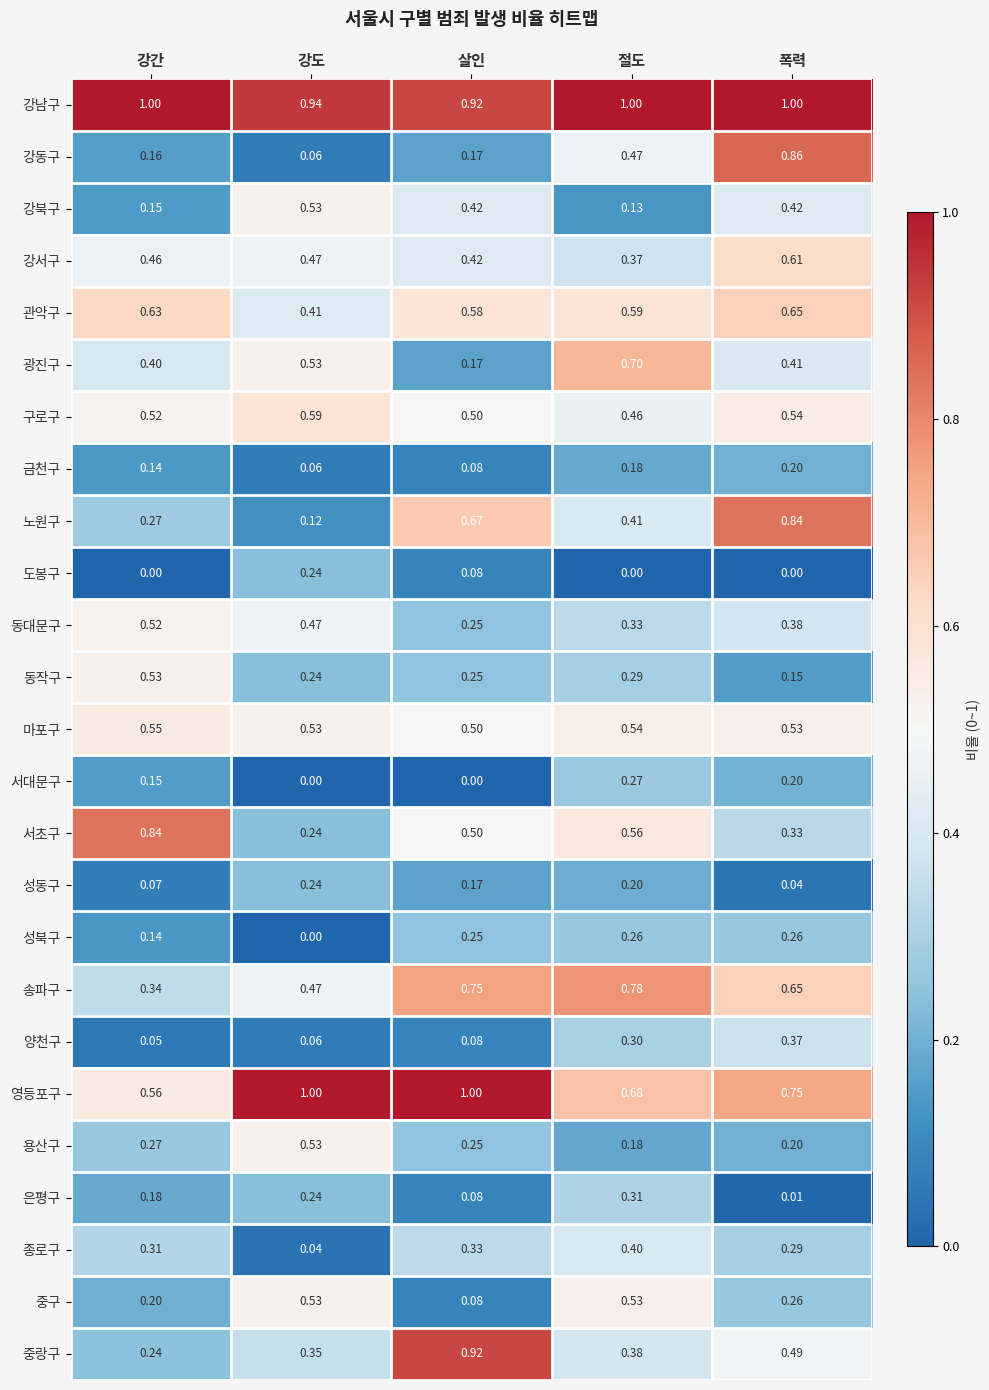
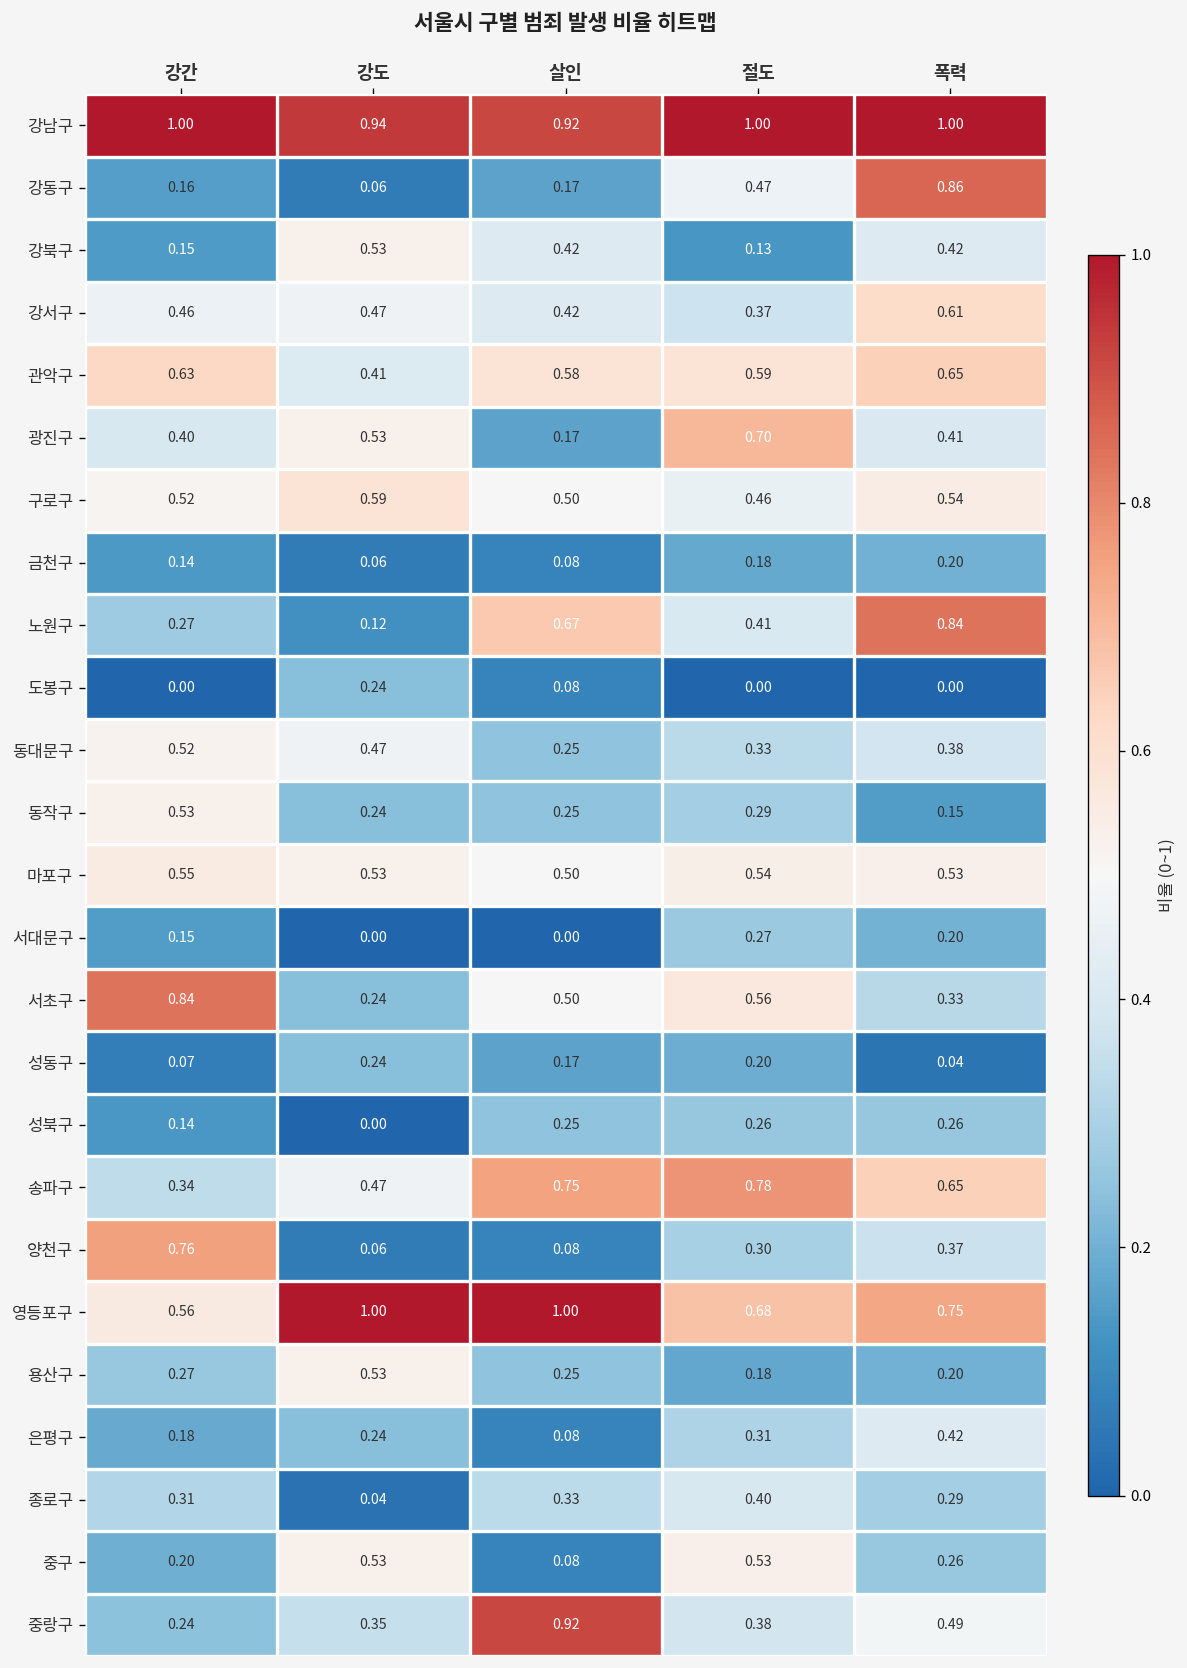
  {
    "강남구": {
      "강간": 1.00,
      "강도": 0.94,
      "살인": 0.92,
      "절도": 1.00,
      "폭력": 1.00
    },
    "강동구": {
      "강간": 0.16,
      "강도": 0.06,
      "살인": 0.17,
      "절도": 0.47,
      "폭력": 0.86
    },
    "강북구": {
      "강간": 0.15,
      "강도": 0.53,
      "살인": 0.42,
      "절도": 0.13,
      "폭력": 0.42
    },
    "강서구": {
      "강간": 0.46,
      "강도": 0.47,
      "살인": 0.42,
      "절도": 0.37,
      "폭력": 0.61
    },
    "관악구": {
      "강간": 0.63,
      "강도": 0.41,
      "살인": 0.58,
      "절도": 0.59,
      "폭력": 0.65
    },
    "광진구": {
      "강간": 0.40,
      "강도": 0.53,
      "살인": 0.17,
      "절도": 0.70,
      "폭력": 0.41
    },
    "구로구": {
      "강간": 0.52,
      "강도": 0.59,
      "살인": 0.50,
      "절도": 0.46,
      "폭력": 0.54
    },
    "금천구": {
      "강간": 0.14,
      "강도": 0.06,
      "살인": 0.08,
      "절도": 0.18,
      "폭력": 0.20
    },
    "노원구": {
      "강간": 0.27,
      "강도": 0.12,
      "살인": 0.67,
      "절도": 0.41,
      "폭력": 0.84
    },
    "도봉구": {
      "강간": 0.00,
      "강도": 0.24,
      "살인": 0.08,
      "절도": 0.00,
      "폭력": 0.00
    },
    "동대문구": {
      "강간": 0.52,
      "강도": 0.47,
      "살인": 0.25,
      "절도": 0.33,
      "폭력": 0.38
    },
    "동작구": {
      "강간": 0.53,
      "강도": 0.24,
      "살인": 0.25,
      "절도": 0.29,
      "폭력": 0.15
    },
    "마포구": {
      "강간": 0.55,
      "강도": 0.53,
      "살인": 0.50,
      "절도": 0.54,
      "폭력": 0.53
    },
    "서대문구": {
      "강간": 0.15,
      "강도": 0.00,
      "살인": 0.00,
      "절도": 0.27,
      "폭력": 0.20
    },
    "서초구": {
      "강간": 0.84,
      "강도": 0.24,
      "살인": 0.50,
      "절도": 0.56,
      "폭력": 0.33
    },
    "성동구": {
      "강간": 0.07,
      "강도": 0.24,
      "살인": 0.17,
      "절도": 0.20,
      "폭력": 0.04
    },
    "성북구": {
      "강간": 0.14,
      "강도": 0.00,
      "살인": 0.25,
      "절도": 0.26,
      "폭력": 0.26
    },
    "송파구": {
      "강간": 0.34,
      "강도": 0.47,
      "살인": 0.75,
      "절도": 0.78,
      "폭력": 0.65
    },
    "양천구": {
-     "강간": 0.05,
+     "강간": 0.76,
      "강도": 0.06,
      "살인": 0.08,
      "절도": 0.30,
      "폭력": 0.37
    },
    "영등포구": {
      "강간": 0.56,
      "강도": 1.00,
      "살인": 1.00,
      "절도": 0.68,
      "폭력": 0.75
    },
    "용산구": {
      "강간": 0.27,
      "강도": 0.53,
      "살인": 0.25,
      "절도": 0.18,
      "폭력": 0.20
    },
    "은평구": {
      "강간": 0.18,
      "강도": 0.24,
      "살인": 0.08,
      "절도": 0.31,
-     "폭력": 0.01
+     "폭력": 0.42
    },
    "종로구": {
      "강간": 0.31,
      "강도": 0.04,
      "살인": 0.33,
      "절도": 0.40,
      "폭력": 0.29
    },
    "중구": {
      "강간": 0.20,
      "강도": 0.53,
      "살인": 0.08,
      "절도": 0.53,
      "폭력": 0.26
    },
    "중랑구": {
      "강간": 0.24,
      "강도": 0.35,
      "살인": 0.92,
      "절도": 0.38,
      "폭력": 0.49
    }
  }
